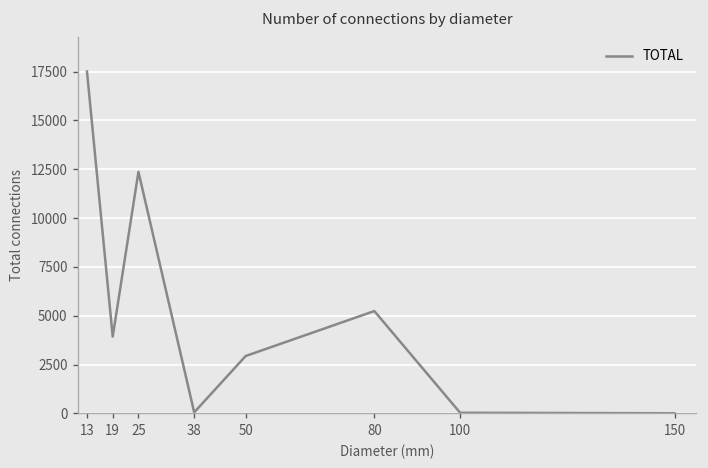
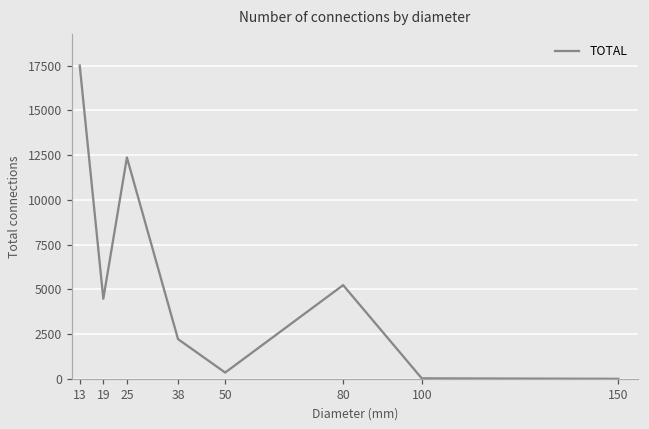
  {
    "13": 17500,
-   "19": 3900,
+   "19": 4500,
    "25": 12400,
-   "38": 100,
-   "50": 2900,
+   "38": 2200,
+   "50": 400,
    "80": 5200,
    "100": 0,
    "150": 0
  }
